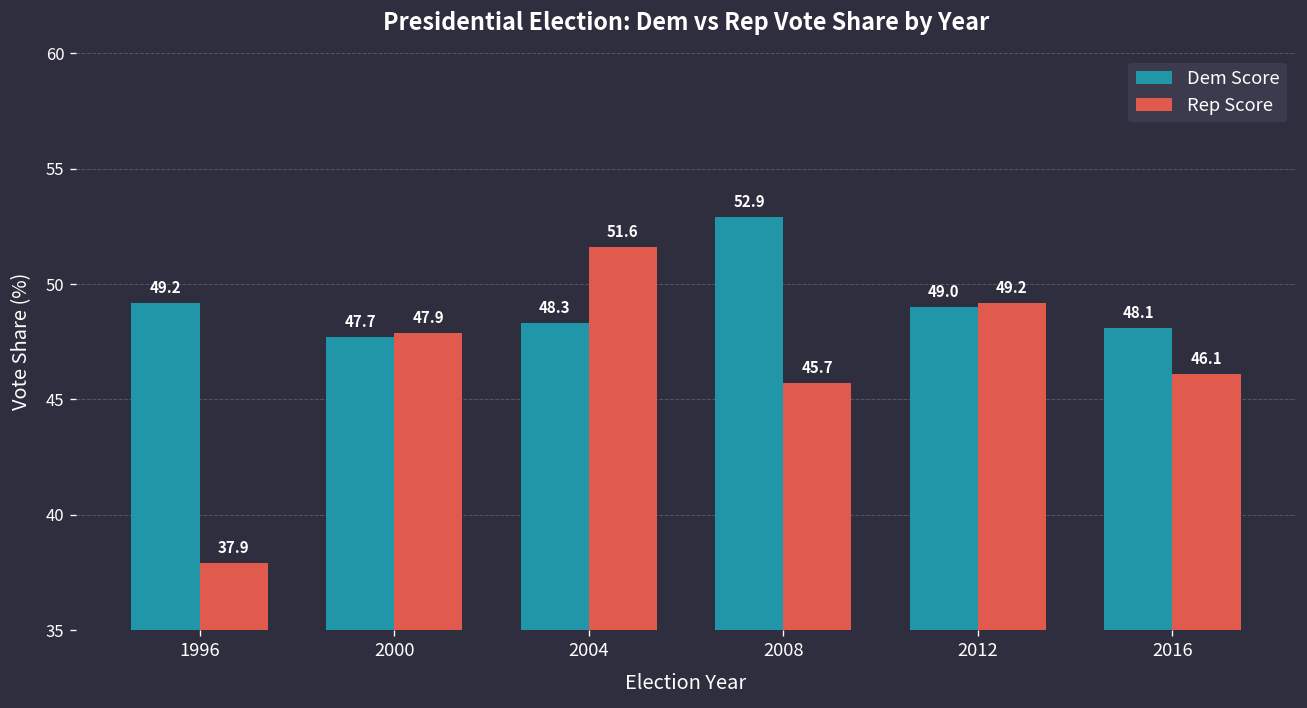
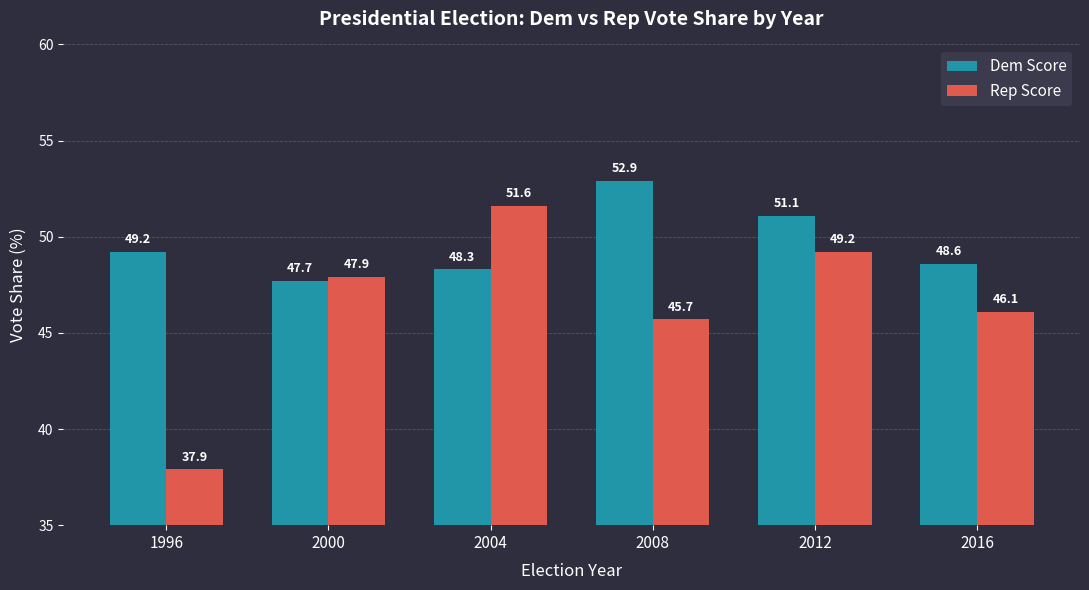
  {
    "Dem Score": {
      "1996": 49.2,
      "2000": 47.7,
      "2004": 48.3,
      "2008": 52.9,
-     "2012": 49.0,
-     "2016": 48.1
+     "2012": 51.1,
+     "2016": 48.6
    },
    "Rep Score": {
      "1996": 37.9,
      "2000": 47.9,
      "2004": 51.6,
      "2008": 45.7,
      "2012": 49.2,
      "2016": 46.1
    }
  }
